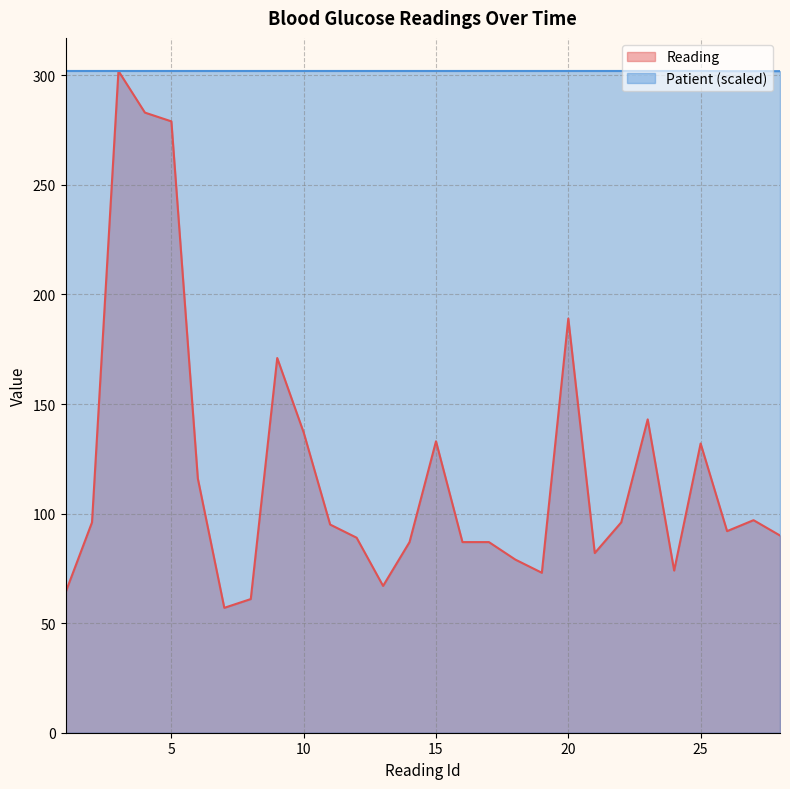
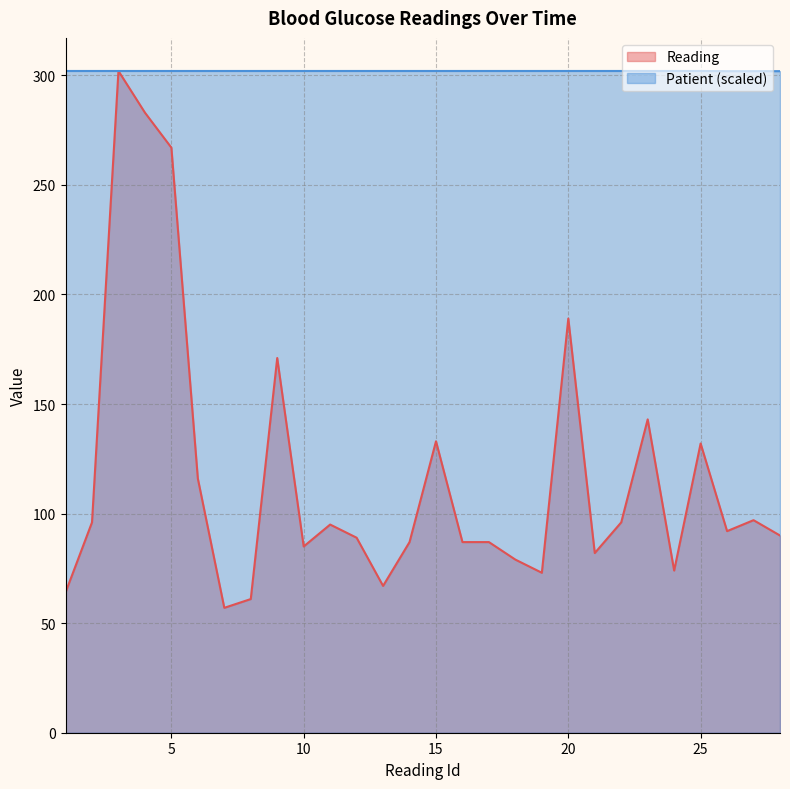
  {
    "Reading": {
-     "5": 279,
-     "10": 137,
+     "5": 267,
+     "10": 85,
      "15": 133,
      "20": 189,
      "25": 132
    },
    "Patient (scaled)": {
      "5": 302,
      "10": 302,
      "15": 302,
      "20": 302
    }
  }
